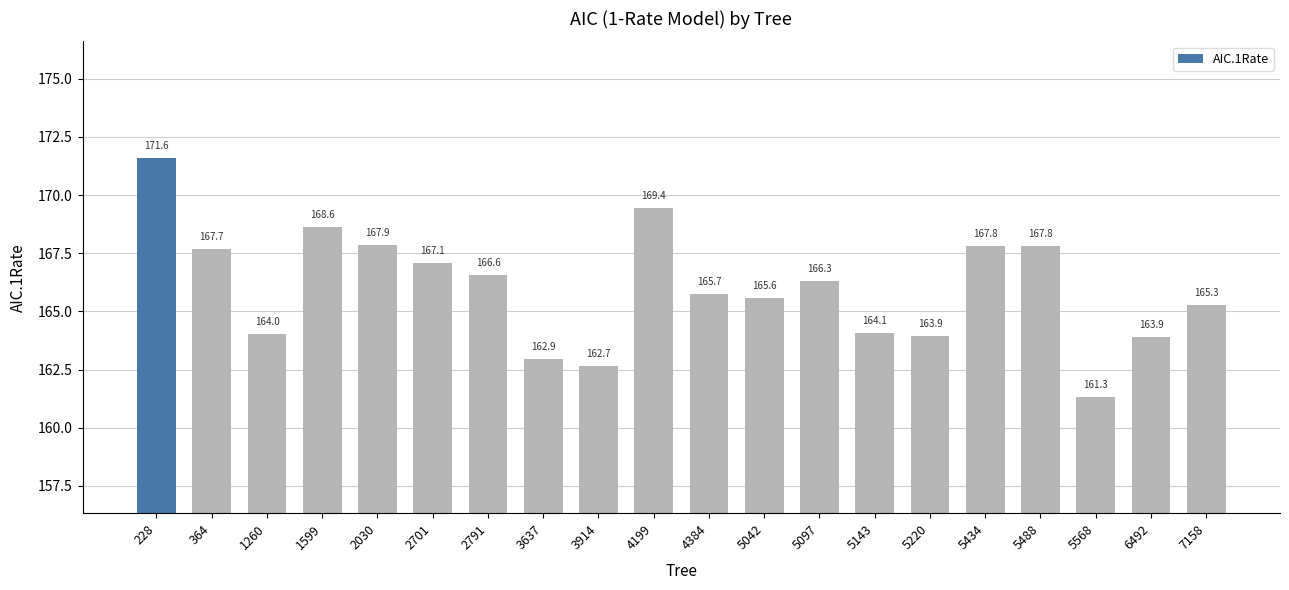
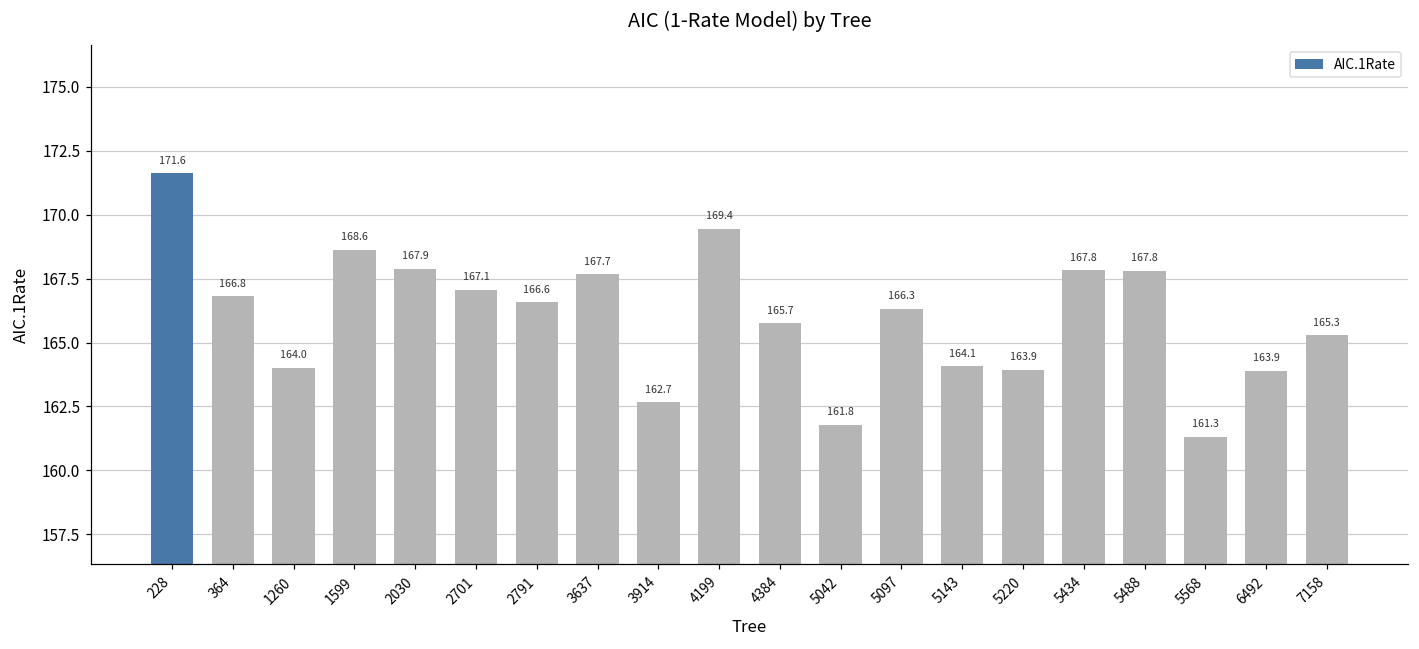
  {
    "228": 171.6,
-   "364": 167.7,
+   "364": 166.8,
    "1260": 164.0,
    "1599": 168.6,
    "2030": 167.9,
    "2701": 167.1,
    "2791": 166.6,
-   "3637": 162.9,
+   "3637": 167.7,
    "3914": 162.7,
    "4199": 169.4,
    "4384": 165.7,
-   "5042": 165.6,
+   "5042": 161.8,
    "5097": 166.3,
    "5143": 164.1,
    "5220": 163.9,
    "5434": 167.8,
    "5488": 167.8,
    "5568": 161.3,
    "6492": 163.9,
    "7158": 165.3
  }
